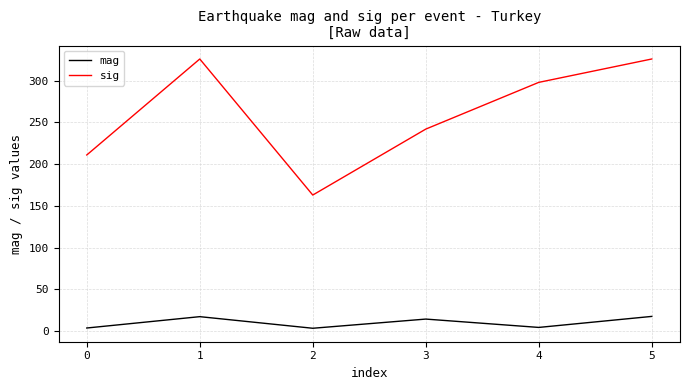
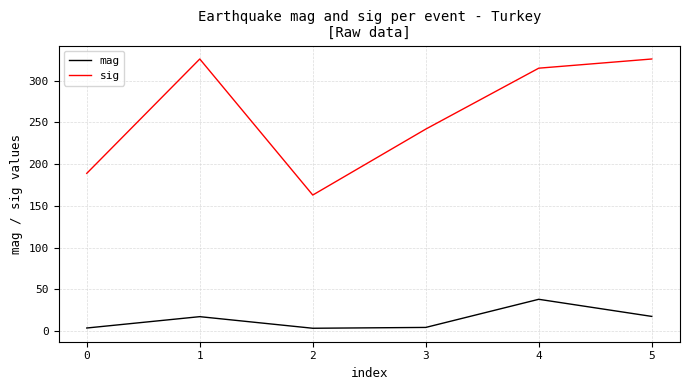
  {
    "mag": {
      "0": 0,
      "1": 20,
      "2": 0,
-     "3": 10,
-     "4": 0,
+     "3": 0,
+     "4": 40,
      "5": 20
    },
    "sig": {
-     "0": 210,
+     "0": 190,
      "1": 330,
      "2": 160,
      "3": 240,
-     "4": 300,
+     "4": 320,
      "5": 330
    }
  }
